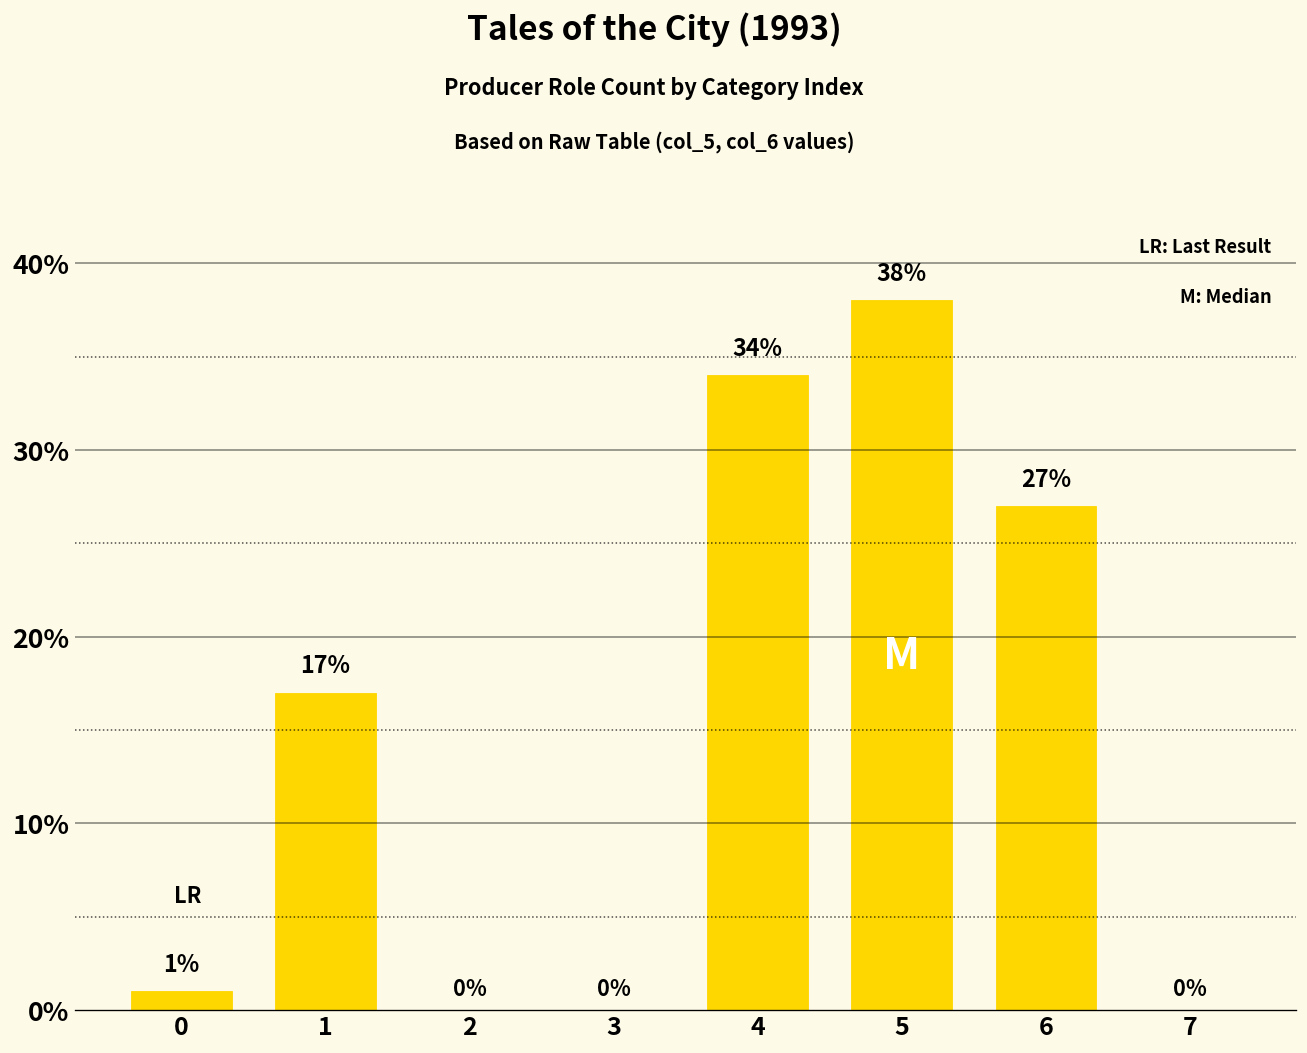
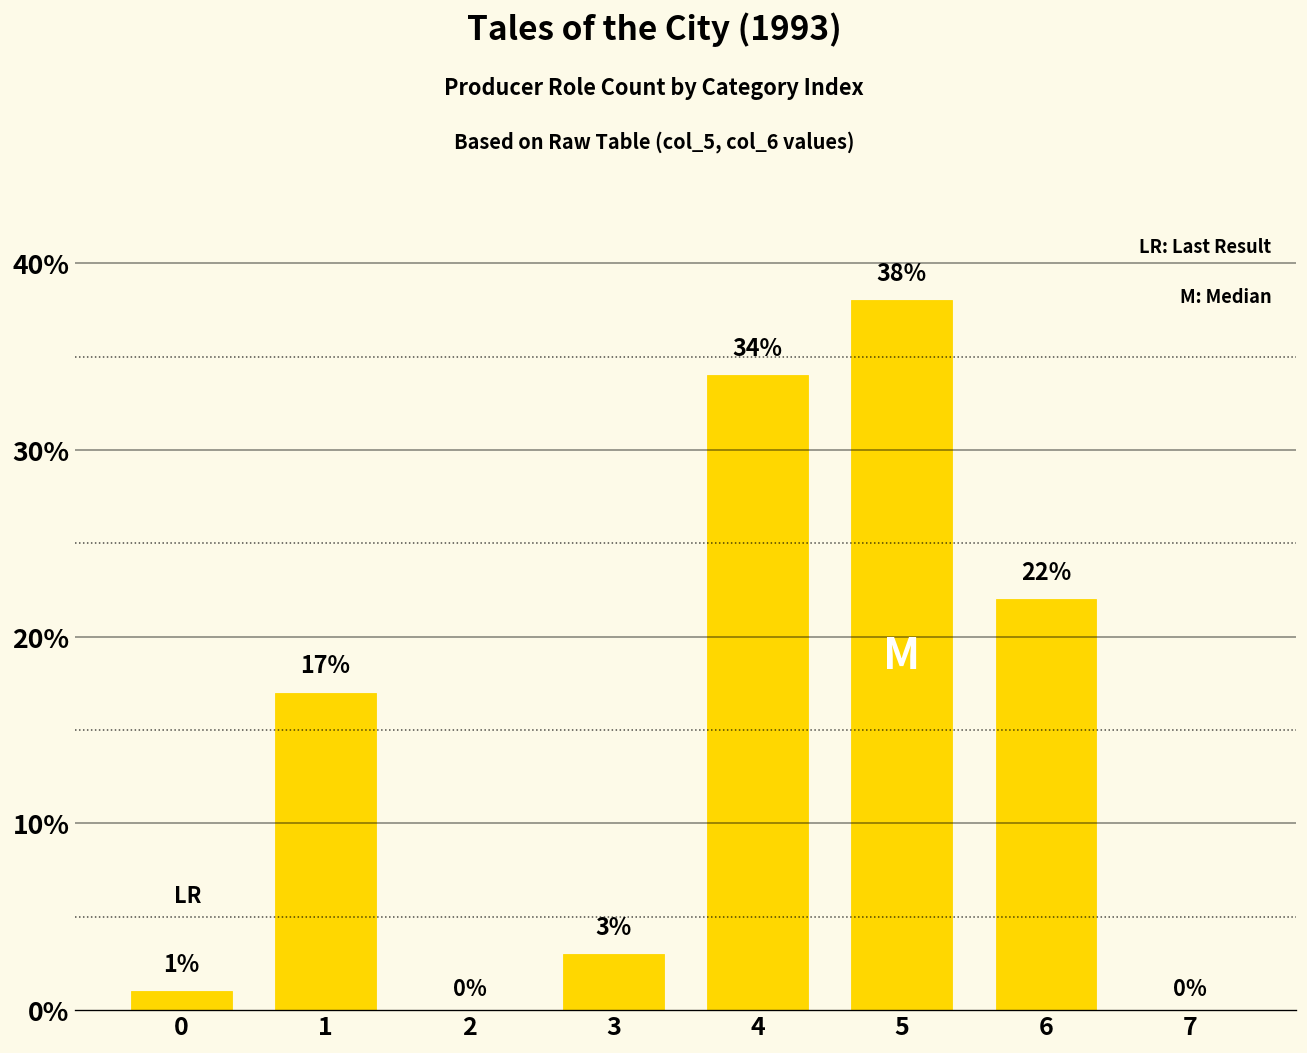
  {
    "0": "1%",
    "1": "17%",
    "2": "0%",
-   "3": "0%",
+   "3": "3%",
    "4": "34%",
    "5": "38%",
-   "6": "27%",
+   "6": "22%",
    "7": "0%"
  }
